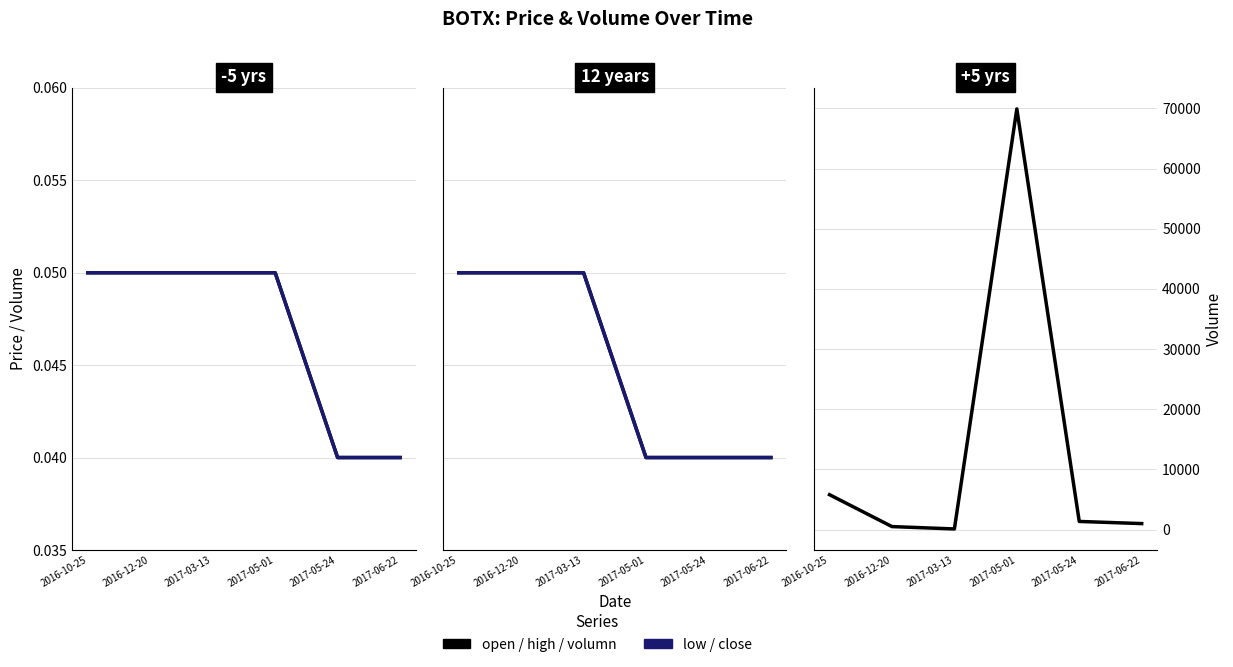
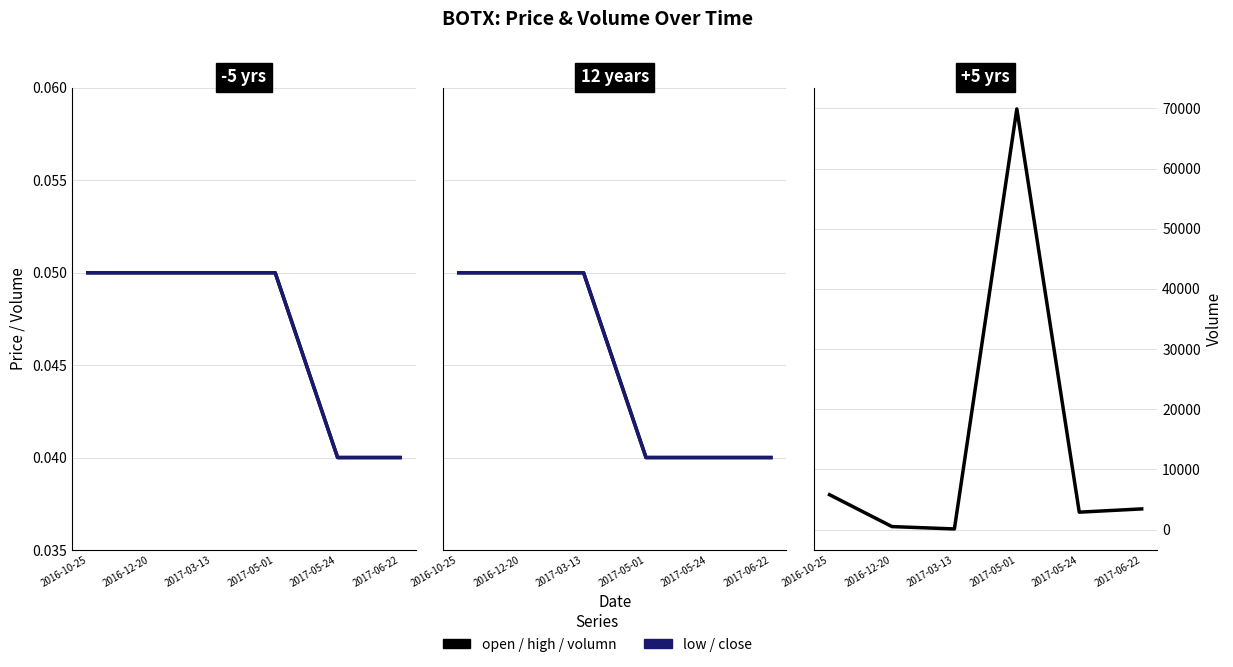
  {
    "-5 yrs": {
      "2016-10-25": 0.0500,
      "2016-12-20": 0.0500,
      "2017-03-13": 0.0500,
      "2017-05-01": 0.0500,
      "2017-05-24": 0.0400,
      "2017-06-22": 0.0400
    },
    "+5 yrs": {
      "2016-10-25": 6000,
      "2016-12-20": 1000,
      "2017-03-13": 0,
      "2017-05-01": 70000,
-     "2017-05-24": 1000,
-     "2017-06-22": 1000
+     "2017-05-24": 3000,
+     "2017-06-22": 3000
    }
  }
